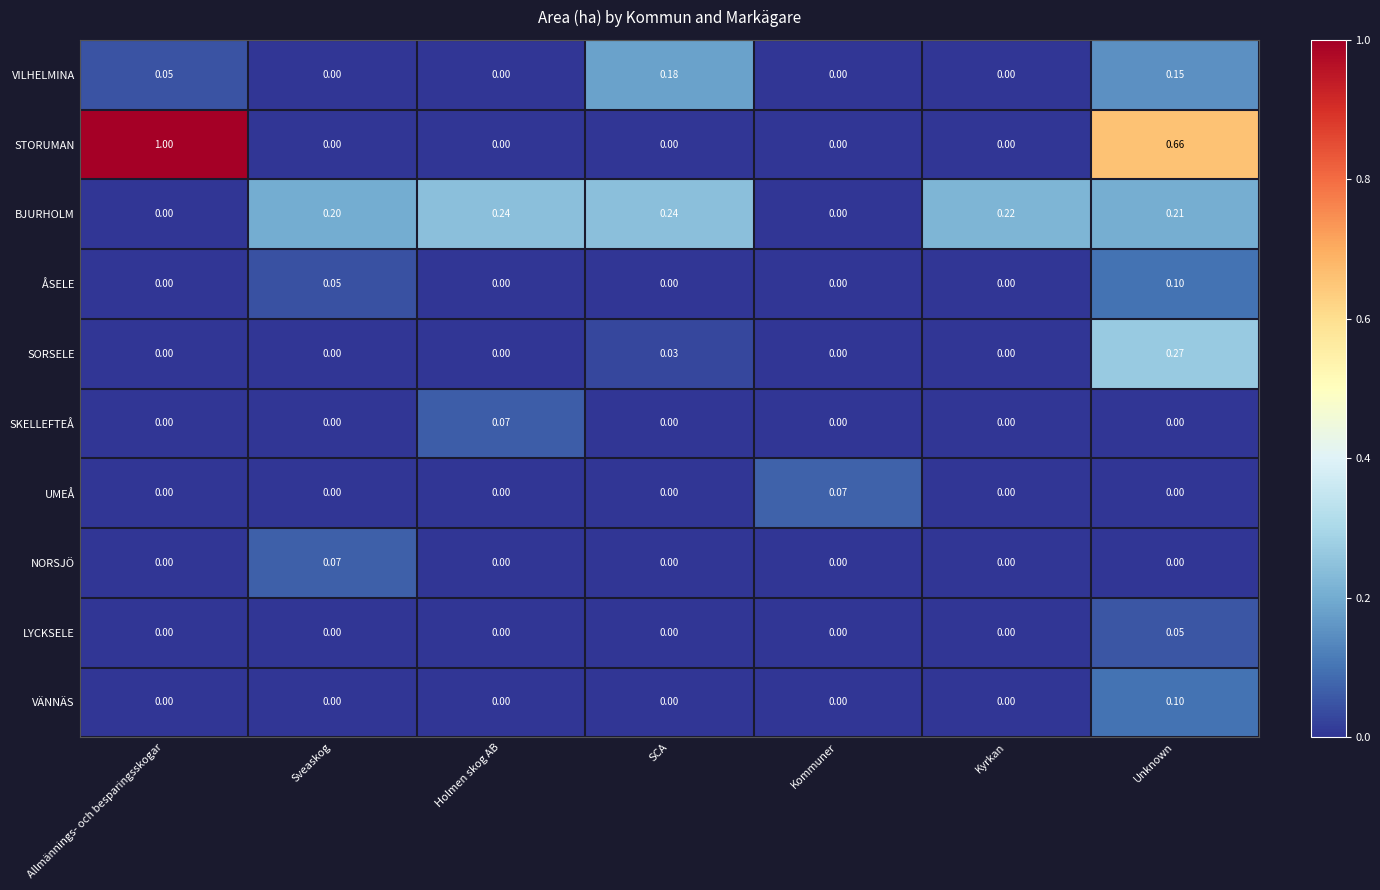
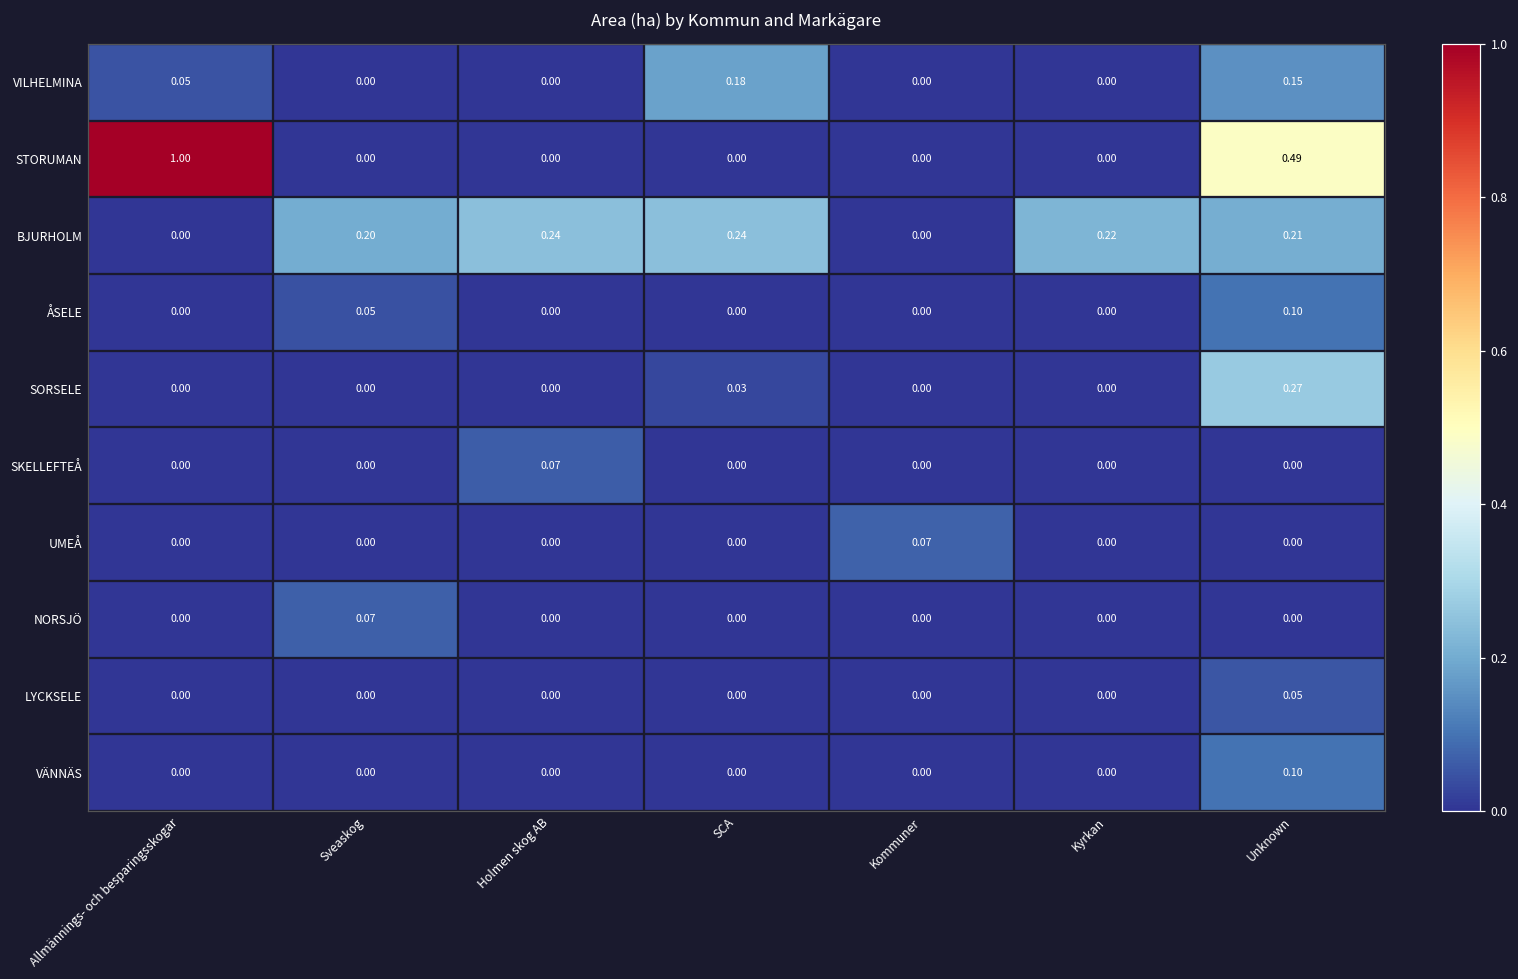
  {
    "VILHELMINA": {
      "Allmännings- och besparingsskogar": 0.05,
      "Sveaskog": 0.00,
      "Holmen skog AB": 0.00,
      "SCA": 0.18,
      "Kommuner": 0.00,
      "Kyrkan": 0.00,
      "Unknown": 0.15
    },
    "STORUMAN": {
      "Allmännings- och besparingsskogar": 1.00,
      "Sveaskog": 0.00,
      "Holmen skog AB": 0.00,
      "SCA": 0.00,
      "Kommuner": 0.00,
      "Kyrkan": 0.00,
-     "Unknown": 0.66
+     "Unknown": 0.49
    },
    "BJURHOLM": {
      "Allmännings- och besparingsskogar": 0.00,
      "Sveaskog": 0.20,
      "Holmen skog AB": 0.24,
      "SCA": 0.24,
      "Kommuner": 0.00,
      "Kyrkan": 0.22,
      "Unknown": 0.21
    },
    "ÅSELE": {
      "Allmännings- och besparingsskogar": 0.00,
      "Sveaskog": 0.05,
      "Holmen skog AB": 0.00,
      "SCA": 0.00,
      "Kommuner": 0.00,
      "Kyrkan": 0.00,
      "Unknown": 0.10
    },
    "SORSELE": {
      "Allmännings- och besparingsskogar": 0.00,
      "Sveaskog": 0.00,
      "Holmen skog AB": 0.00,
      "SCA": 0.03,
      "Kommuner": 0.00,
      "Kyrkan": 0.00,
      "Unknown": 0.27
    },
    "SKELLEFTEÅ": {
      "Allmännings- och besparingsskogar": 0.00,
      "Sveaskog": 0.00,
      "Holmen skog AB": 0.07,
      "SCA": 0.00,
      "Kommuner": 0.00,
      "Kyrkan": 0.00,
      "Unknown": 0.00
    },
    "UMEÅ": {
      "Allmännings- och besparingsskogar": 0.00,
      "Sveaskog": 0.00,
      "Holmen skog AB": 0.00,
      "SCA": 0.00,
      "Kommuner": 0.07,
      "Kyrkan": 0.00,
      "Unknown": 0.00
    },
    "NORSJÖ": {
      "Allmännings- och besparingsskogar": 0.00,
      "Sveaskog": 0.07,
      "Holmen skog AB": 0.00,
      "SCA": 0.00,
      "Kommuner": 0.00,
      "Kyrkan": 0.00,
      "Unknown": 0.00
    },
    "LYCKSELE": {
      "Allmännings- och besparingsskogar": 0.00,
      "Sveaskog": 0.00,
      "Holmen skog AB": 0.00,
      "SCA": 0.00,
      "Kommuner": 0.00,
      "Kyrkan": 0.00,
      "Unknown": 0.05
    },
    "VÄNNÄS": {
      "Allmännings- och besparingsskogar": 0.00,
      "Sveaskog": 0.00,
      "Holmen skog AB": 0.00,
      "SCA": 0.00,
      "Kommuner": 0.00,
      "Kyrkan": 0.00,
      "Unknown": 0.10
    }
  }
